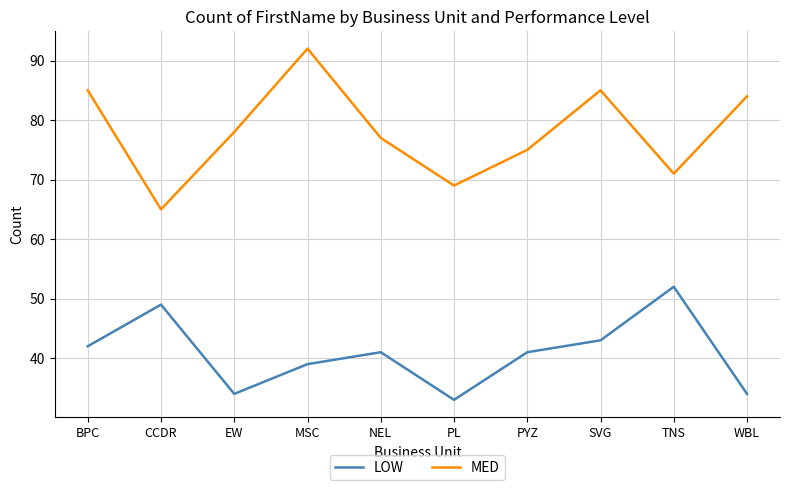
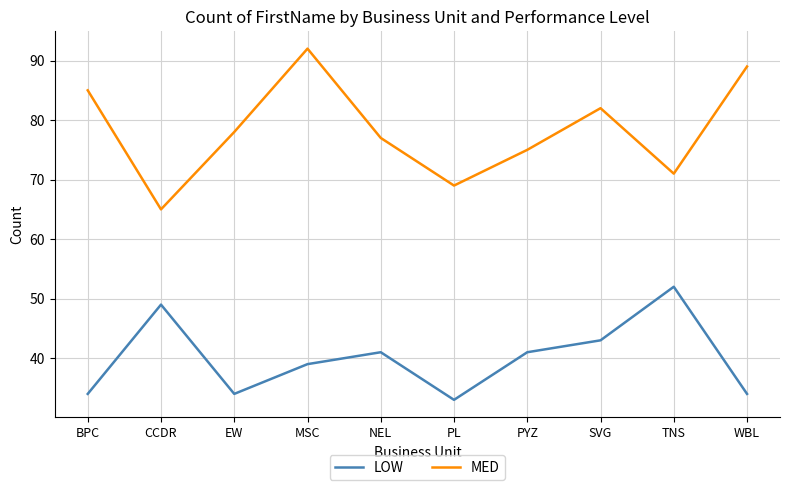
  {
    "LOW": {
-     "BPC": 42,
+     "BPC": 34,
      "CCDR": 49,
      "EW": 34,
      "MSC": 39,
      "NEL": 41,
      "PL": 33,
      "PYZ": 41,
      "SVG": 43,
      "TNS": 52,
      "WBL": 34
    },
    "MED": {
      "BPC": 85,
      "CCDR": 65,
      "EW": 78,
      "MSC": 92,
      "NEL": 77,
      "PL": 69,
      "PYZ": 75,
-     "SVG": 85,
+     "SVG": 82,
      "TNS": 71,
-     "WBL": 84
+     "WBL": 89
    }
  }
